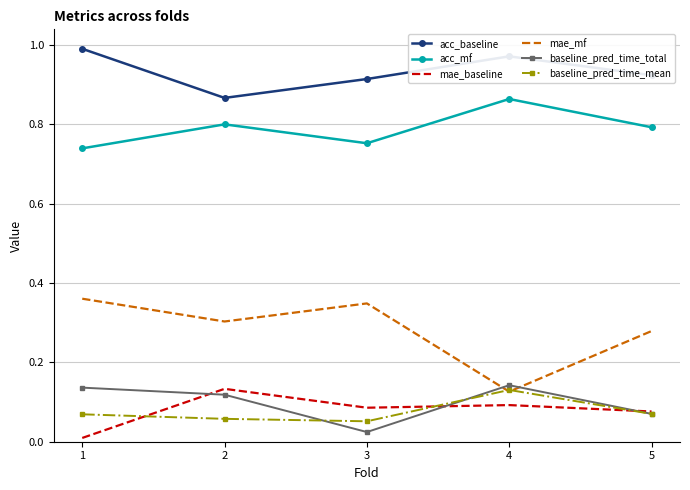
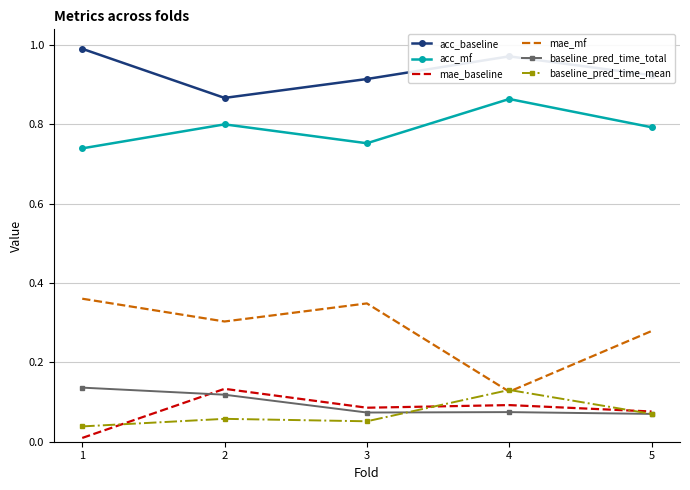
  {
    "acc_baseline": {
      "1": 0.99,
      "2": 0.87,
      "3": 0.91
    },
    "acc_mf": {
      "1": 0.74,
      "2": 0.80,
      "3": 0.75,
      "4": 0.86,
      "5": 0.79
    },
    "mae_baseline": {
      "1": 0.01,
      "2": 0.13,
      "3": 0.09,
      "4": 0.09
    },
    "mae_mf": {
      "1": 0.36,
      "2": 0.30,
      "3": 0.35,
      "5": 0.28
    },
    "baseline_pred_time_total": {
      "1": 0.14,
      "2": 0.12,
-     "3": 0.02,
-     "4": 0.14
+     "3": 0.07,
+     "4": 0.07
    },
    "baseline_pred_time_mean": {
-     "1": 0.07,
+     "1": 0.04,
      "2": 0.06,
      "3": 0.05
    }
  }
